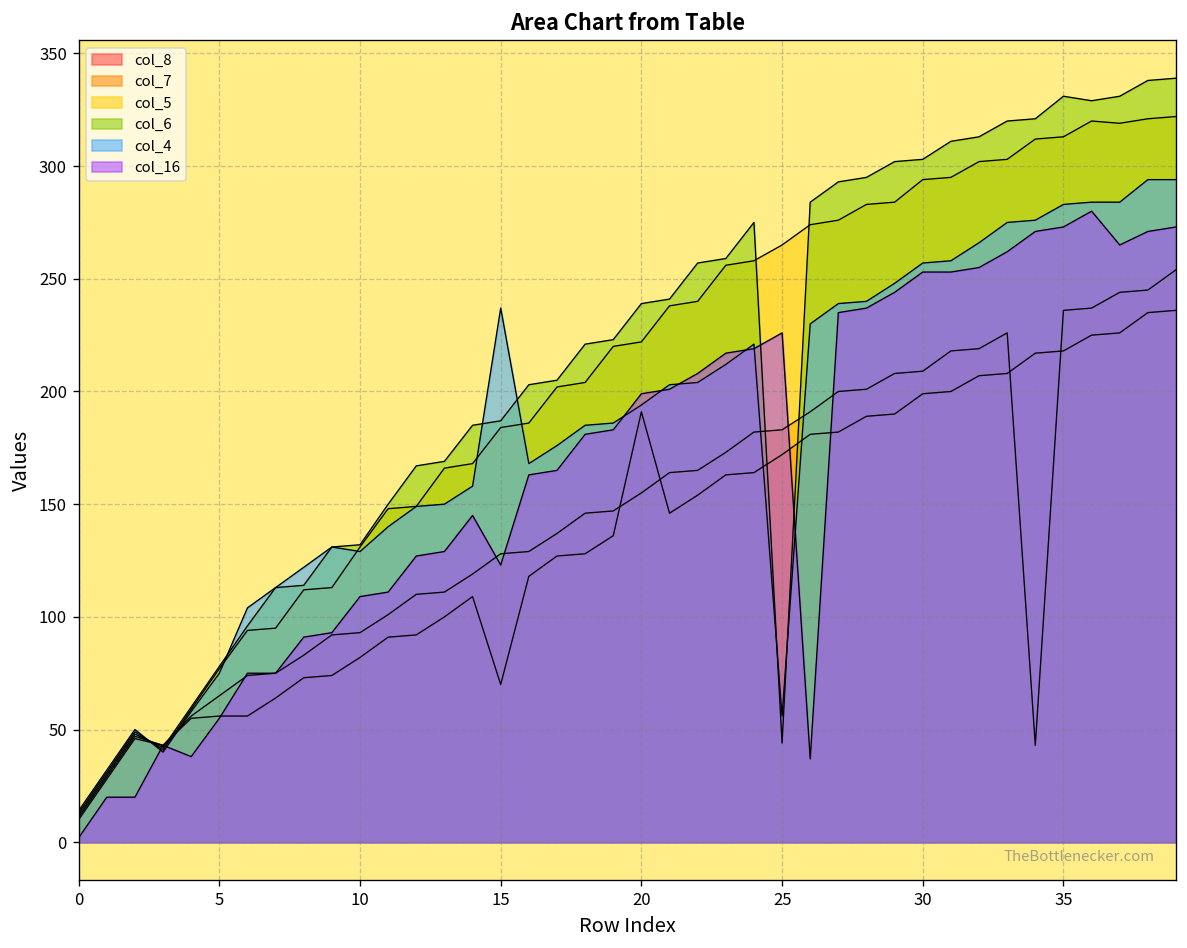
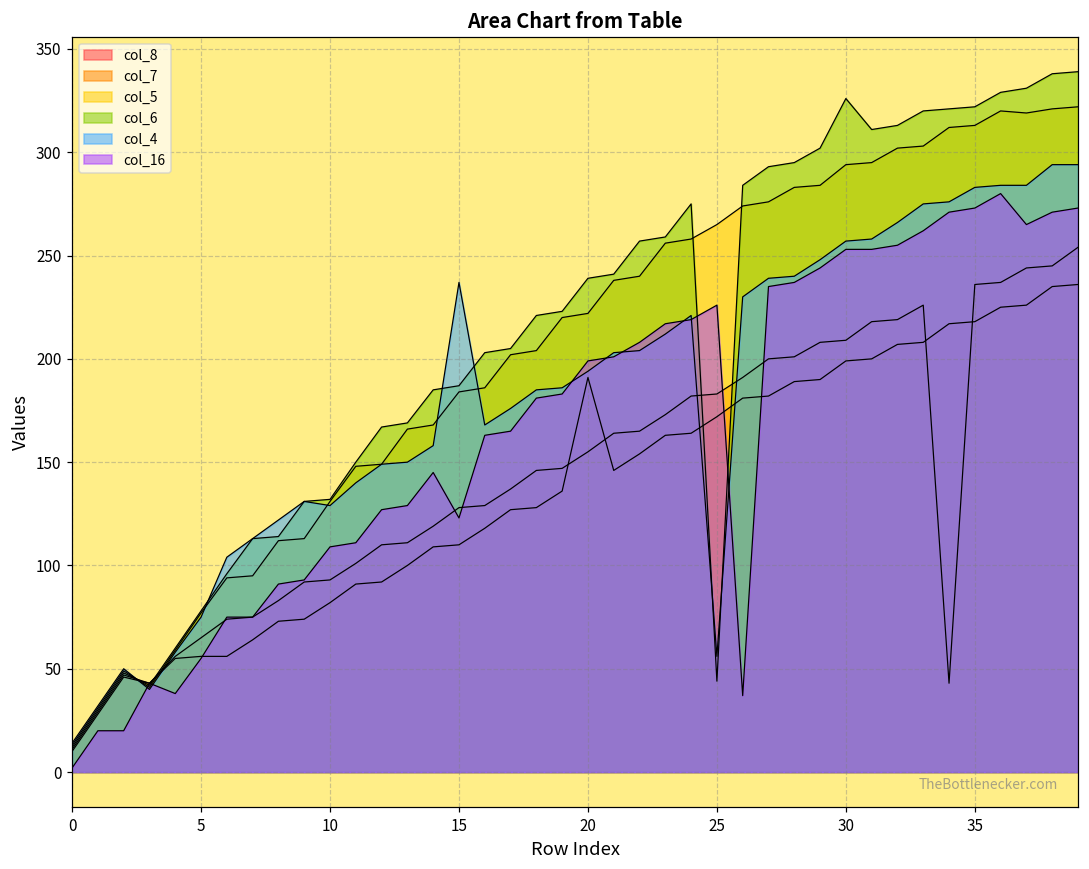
  {
    "col_8": {
      "10": 82,
-     "15": 70,
+     "15": 110,
      "20": 191,
      "25": 172,
      "30": 199,
      "35": 218
    },
    "col_6": {
      "15": 187,
      "20": 239,
      "25": 44,
-     "30": 303,
-     "35": 331
+     "30": 326,
+     "35": 322
    },
    "col_4": {
      "5": 75,
      "10": 129,
      "15": 237,
      "20": 194,
      "25": 56,
      "30": 257,
      "35": 283
    },
    "col_16": {
      "0": 2,
      "10": 109,
      "15": 123,
      "20": 199,
      "25": 226,
      "30": 253,
      "35": 273
    }
  }
